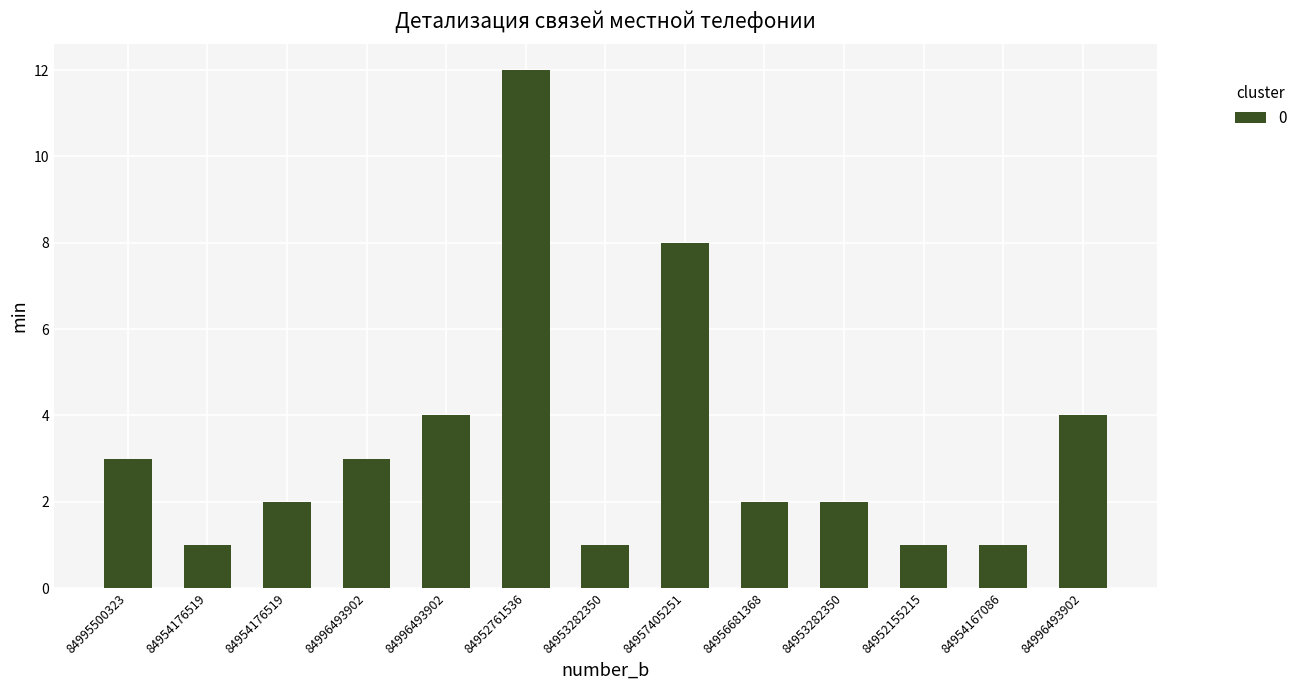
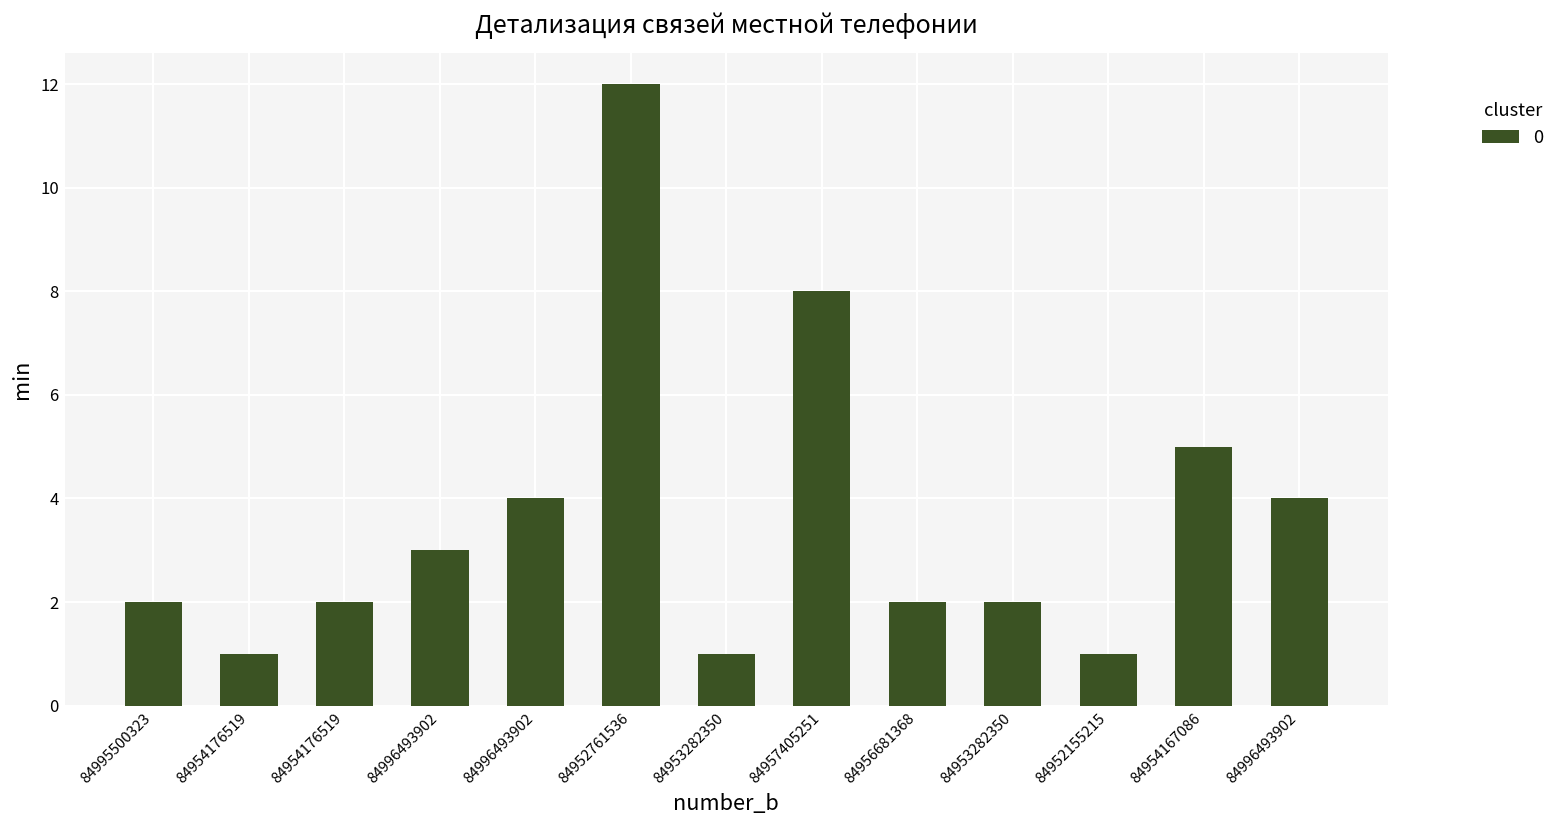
  {
-   "84995500323": 3,
+   "84995500323": 2,
    "84952761536": 12,
    "84957405251": 8,
    "84956681368": 2,
    "84952155215": 1,
-   "84954167086": 1
+   "84954167086": 5
  }
